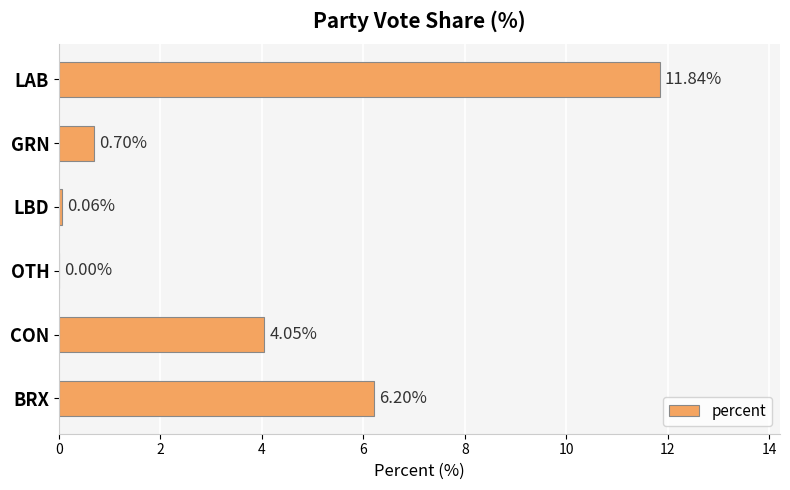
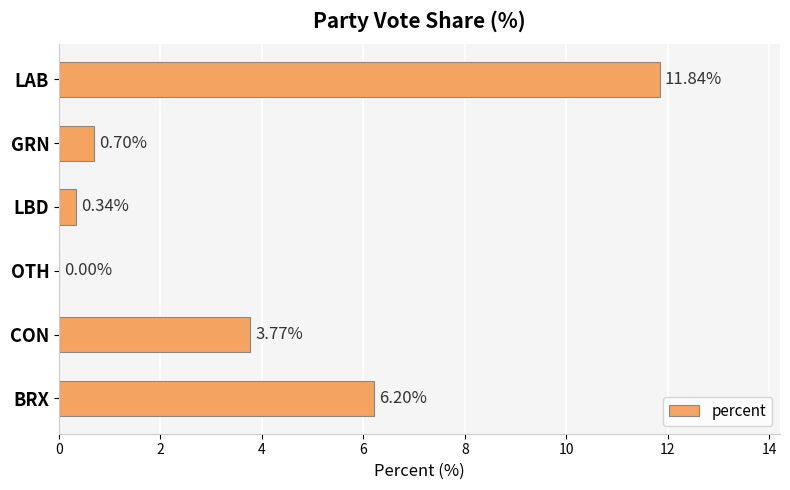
  {
    "LAB": "11.84%",
    "GRN": "0.70%",
-   "LBD": "0.06%",
+   "LBD": "0.34%",
    "OTH": "0.00%",
-   "CON": "4.05%",
+   "CON": "3.77%",
    "BRX": "6.20%"
  }
